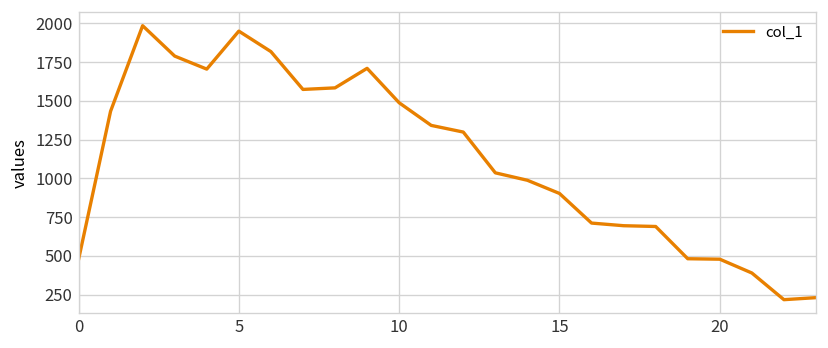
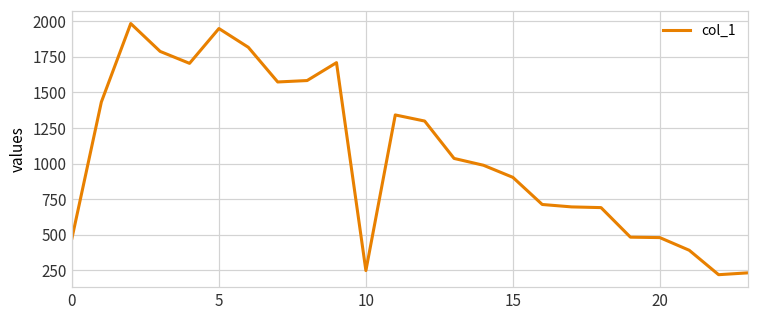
  {
    "0": 480,
    "5": 1950,
-   "10": 1490,
+   "10": 250,
    "15": 900,
    "20": 480
  }
